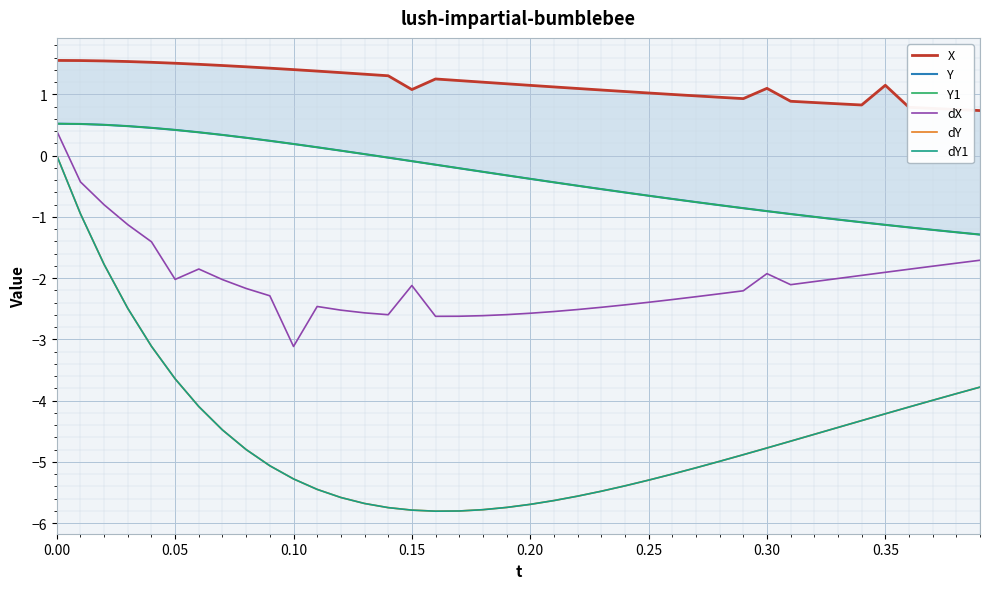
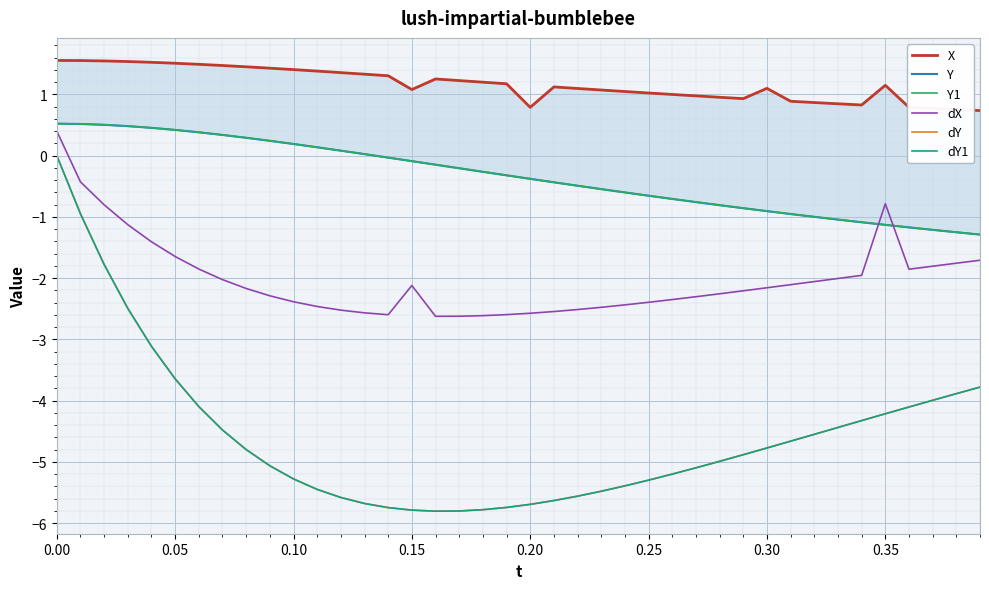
  {
    "X": {
      "0.00": 1.6,
      "0.05": 1.5,
      "0.10": 1.4,
      "0.15": 1.1,
-     "0.20": 1.1,
+     "0.20": 0.8,
      "0.25": 1.0,
      "0.30": 1.1,
      "0.35": 1.1
    },
    "dX": {
      "0.00": 0.4,
-     "0.05": -2.0,
-     "0.10": -3.1,
+     "0.05": -1.6,
+     "0.10": -2.4,
      "0.15": -2.1,
      "0.20": -2.6,
      "0.25": -2.4,
-     "0.30": -1.9,
-     "0.35": -1.9
+     "0.30": -2.2,
+     "0.35": -0.8
    }
  }
